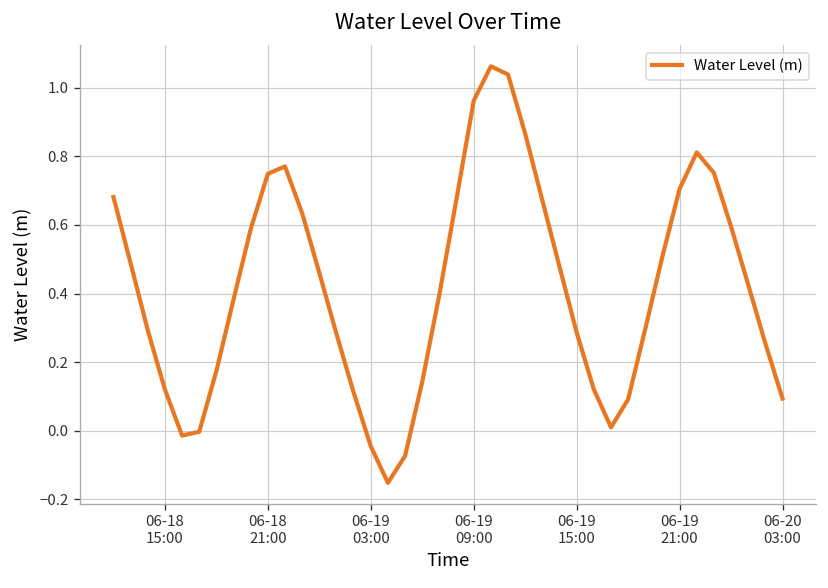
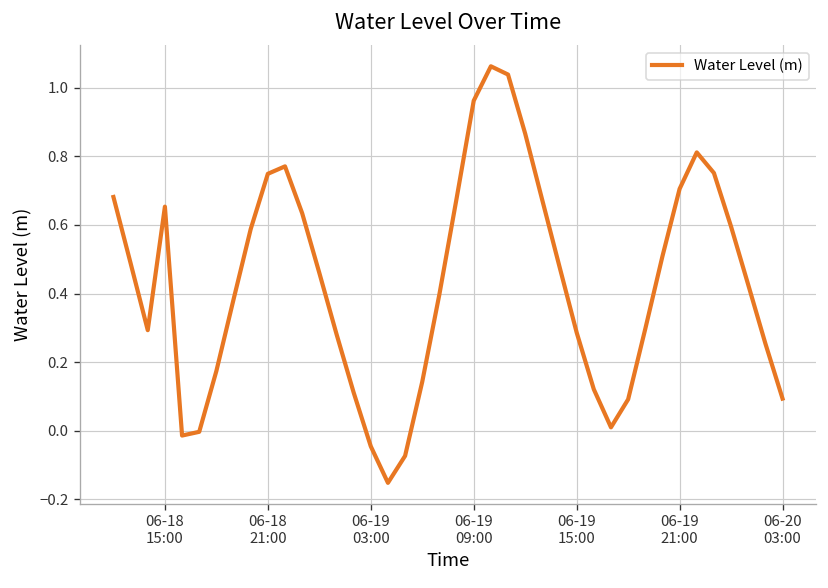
  {
-   "06-18 15:00": 0.12,
+   "06-18 15:00": 0.65,
    "06-18 21:00": 0.75,
    "06-19 03:00": -0.05,
    "06-19 09:00": 0.96,
    "06-19 15:00": 0.29,
    "06-19 21:00": 0.71,
    "06-20 03:00": 0.09
  }
